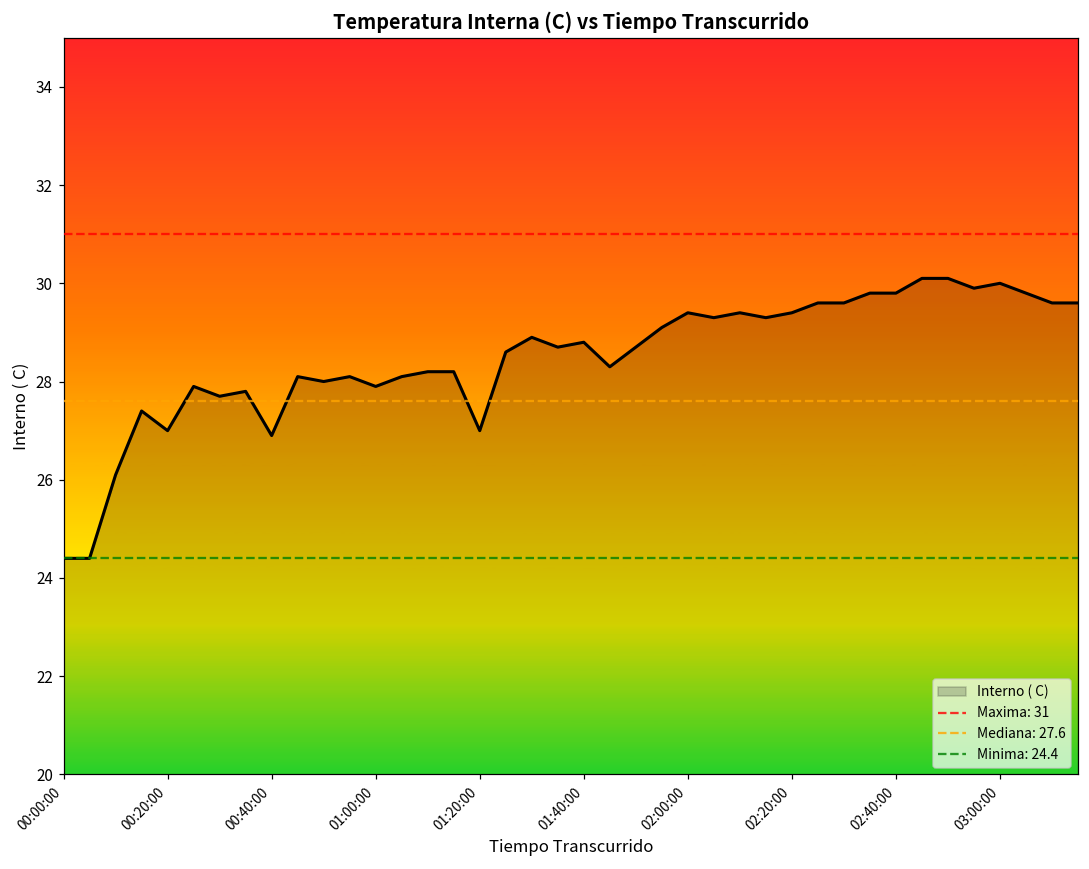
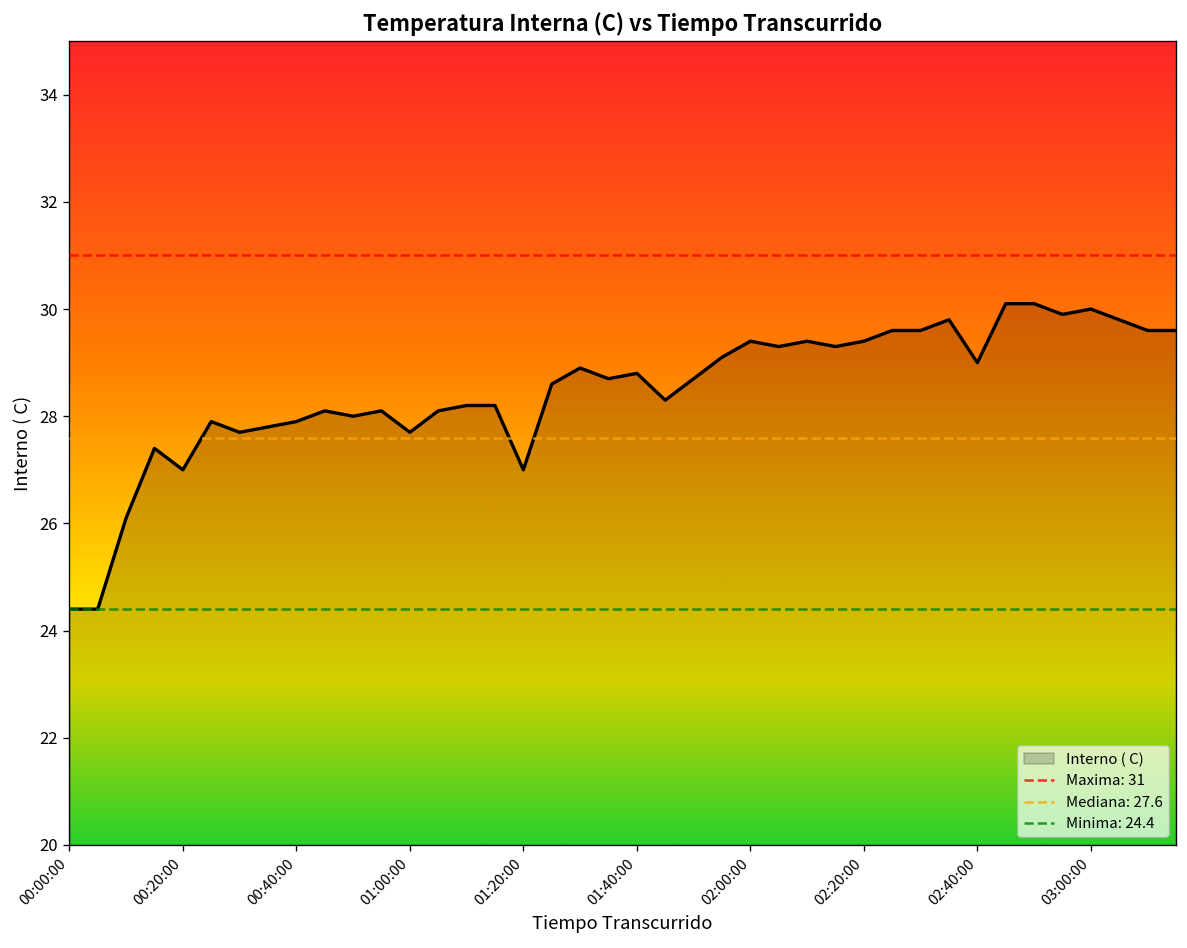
  {
    "00:00:00": 24.4,
    "00:20:00": 27.0,
-   "00:40:00": 26.9,
-   "01:00:00": 27.9,
+   "00:40:00": 27.9,
+   "01:00:00": 27.7,
    "01:20:00": 27.0,
    "01:40:00": 28.8,
    "02:00:00": 29.4,
    "02:20:00": 29.4,
-   "02:40:00": 29.8,
+   "02:40:00": 29.0,
    "03:00:00": 30.0
  }
